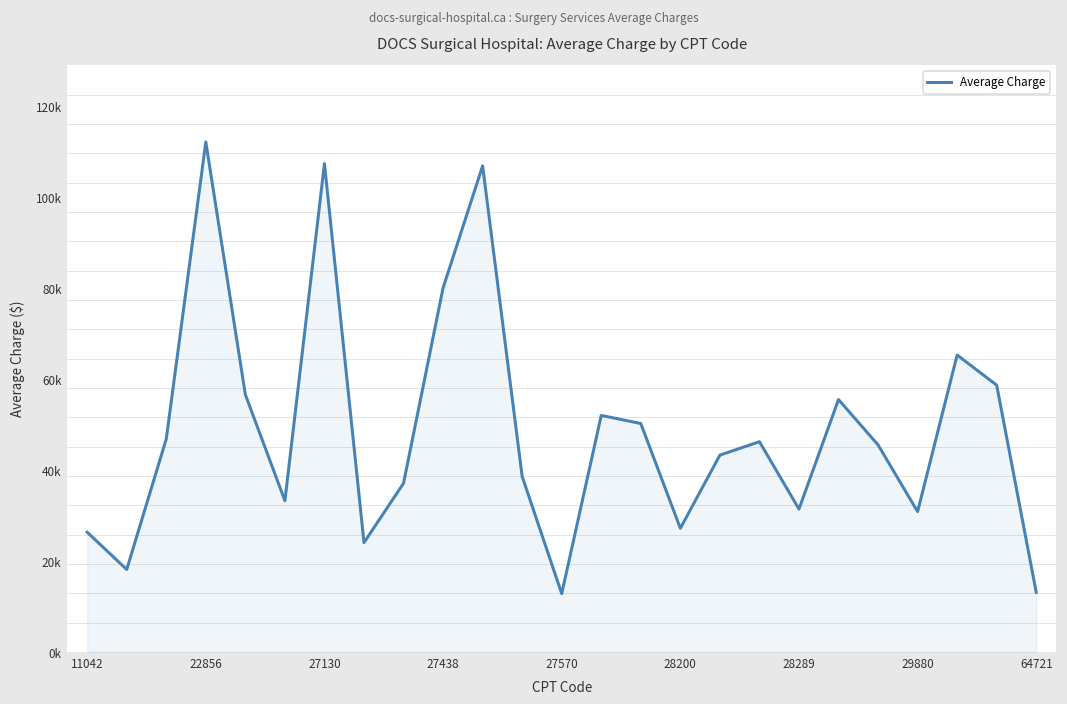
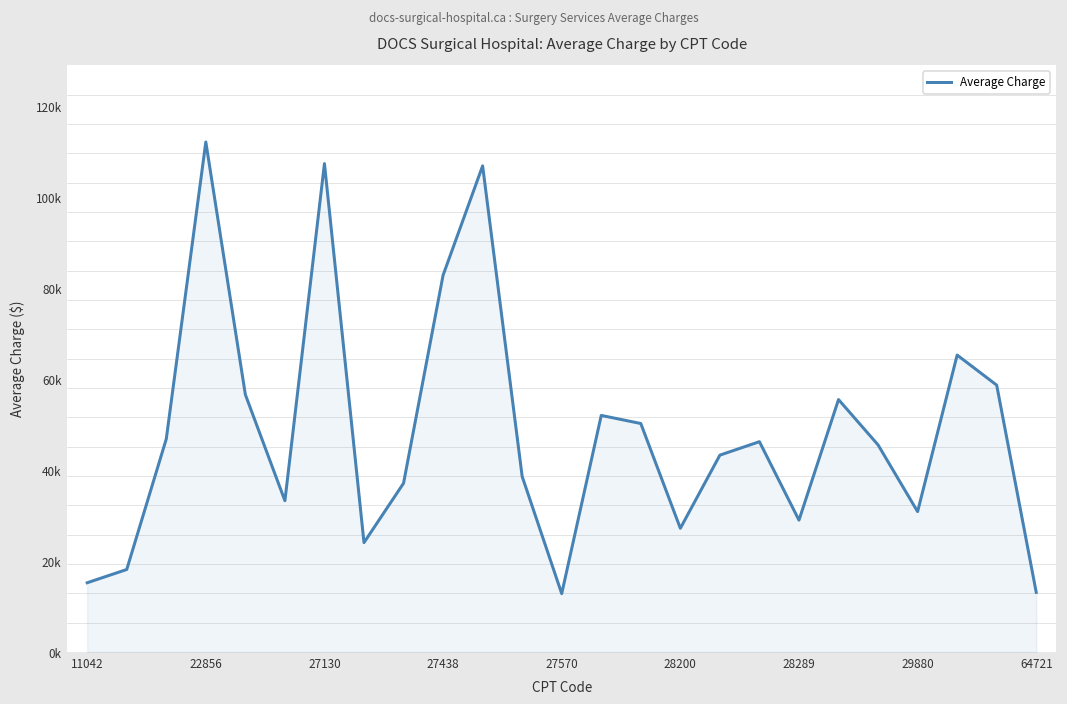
  {
-   "11042": 26000,
+   "11042": 15000,
    "22856": 112000,
    "27130": 107000,
-   "27438": 80000,
+   "27438": 83000,
    "27570": 13000,
    "28200": 27000,
-   "28289": 31000,
+   "28289": 29000,
    "29880": 31000,
    "64721": 13000
  }
